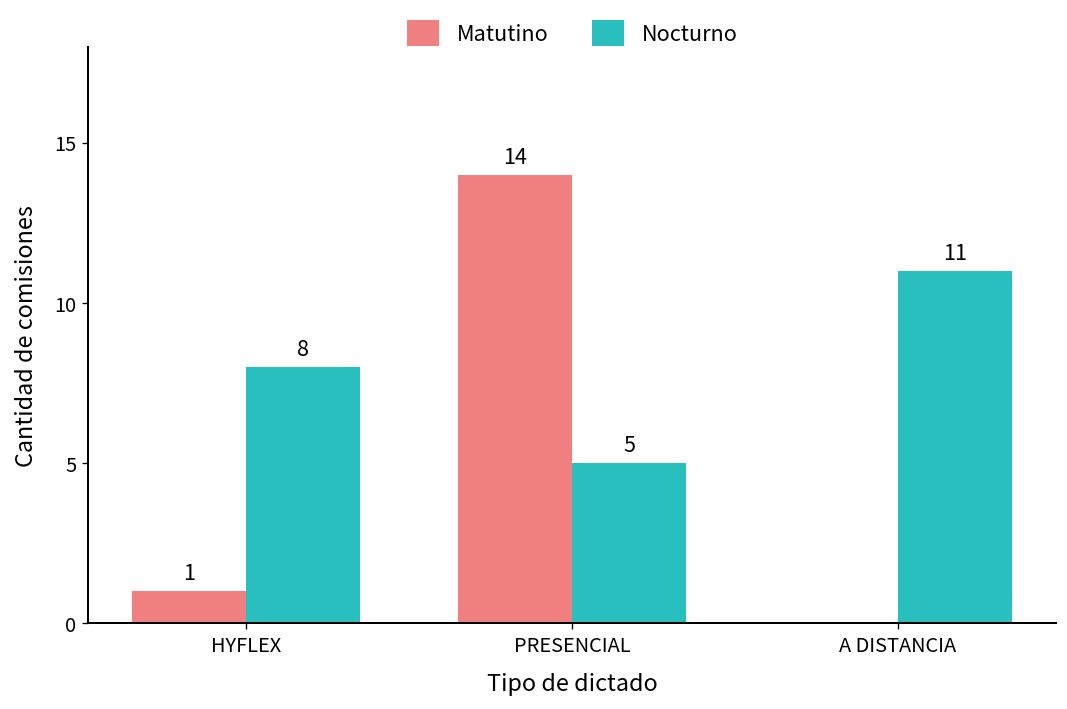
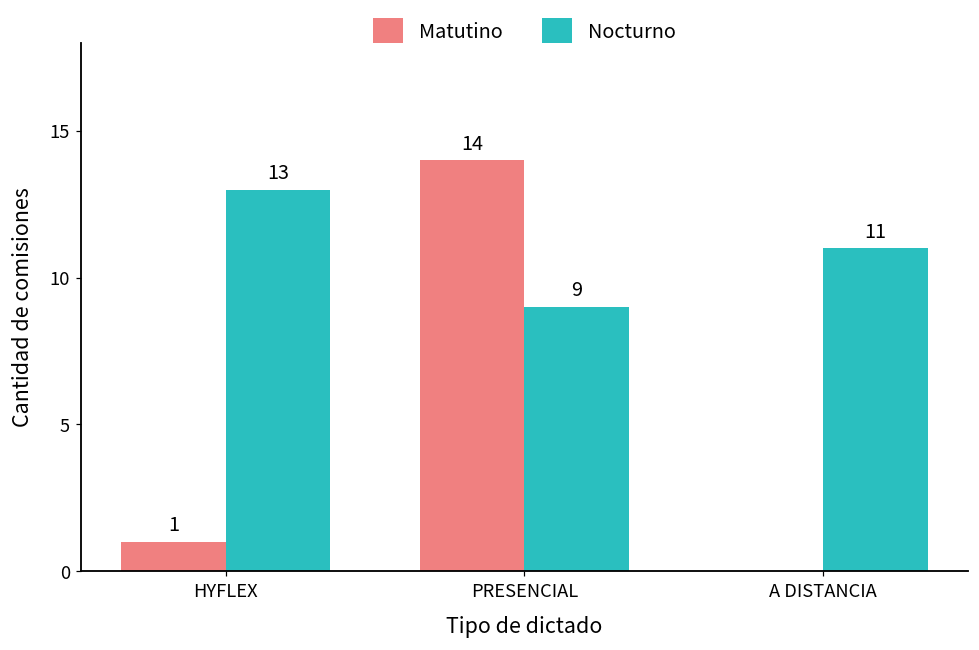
  {
    "Matutino": {
      "HYFLEX": 1,
      "PRESENCIAL": 14
    },
    "Nocturno": {
-     "HYFLEX": 8,
-     "PRESENCIAL": 5,
+     "HYFLEX": 13,
+     "PRESENCIAL": 9,
      "A DISTANCIA": 11
    }
  }
